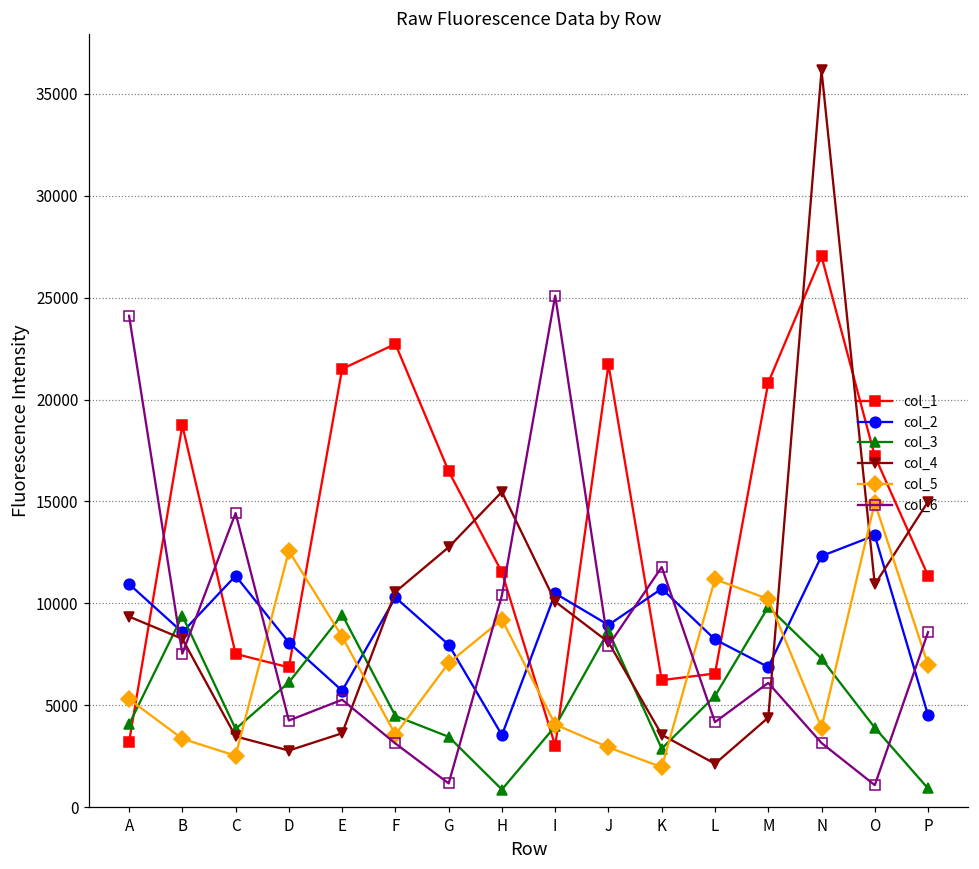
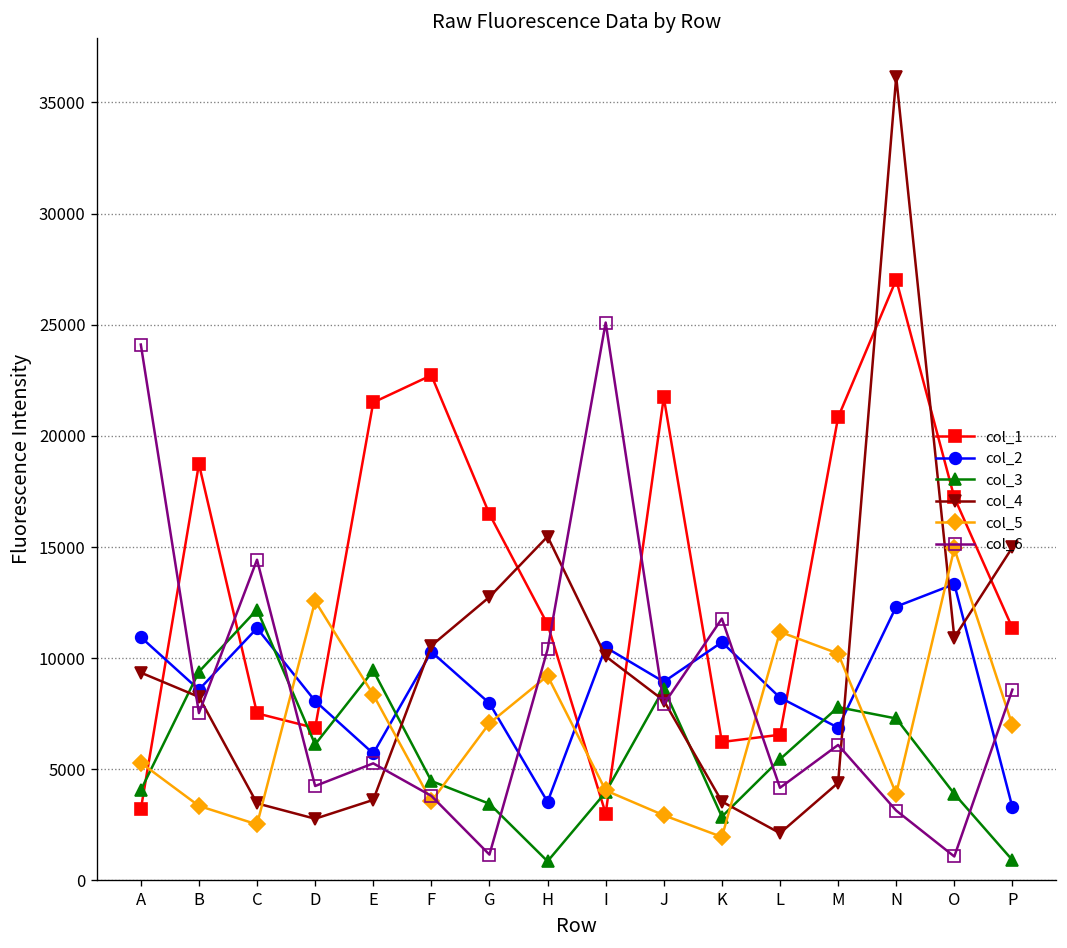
  {
    "col_1": {
      "A": 3200,
      "B": 18700,
      "C": 7500,
      "D": 6900,
      "E": 21500,
      "F": 22700,
      "G": 16500,
      "H": 11500,
      "I": 3000,
      "J": 21700,
      "K": 6200,
      "L": 6600,
      "M": 20800,
      "N": 27000,
      "O": 17200,
      "P": 11400
    },
    "col_2": {
      "A": 10900,
      "B": 8600,
      "C": 11300,
      "D": 8100,
      "E": 5700,
      "F": 10300,
      "G": 8000,
      "H": 3500,
      "I": 10500,
      "J": 8900,
      "K": 10700,
      "L": 8200,
      "M": 6900,
      "N": 12300,
      "O": 13300,
-     "P": 4500
+     "P": 3300
    },
    "col_3": {
      "A": 4100,
      "B": 9400,
-     "C": 3800,
+     "C": 12200,
      "D": 6100,
      "E": 9400,
      "F": 4500,
      "G": 3400,
      "H": 900,
      "J": 8600,
      "K": 2900,
      "L": 5500,
-     "M": 9800,
+     "M": 7800,
      "N": 7300,
      "O": 3900,
      "P": 900
    },
    "col_4": {
      "A": 9300,
      "B": 8300,
      "C": 3500,
      "D": 2800,
      "E": 3600,
      "F": 10600,
      "G": 12800,
      "H": 15500,
      "I": 10100,
      "J": 8100,
      "K": 3600,
      "L": 2100,
      "M": 4400,
      "N": 36200,
      "O": 10900,
      "P": 15000
    },
    "col_5": {
      "A": 5300,
      "B": 3400,
      "C": 2500,
      "D": 12600,
      "E": 8400,
      "F": 3600,
      "G": 7100,
      "H": 9200,
      "J": 2900,
      "K": 2000,
      "L": 11200,
      "M": 10200,
      "N": 3900,
      "O": 14900,
      "P": 7000
    },
    "col_6": {
      "A": 24100,
      "B": 7500,
      "C": 14400,
      "D": 4200,
      "E": 5300,
-     "F": 3100,
+     "F": 3800,
      "G": 1200,
      "H": 10400,
      "I": 25100,
      "J": 7900,
      "K": 11800,
      "L": 4200,
      "M": 6100,
      "N": 3100,
      "O": 1100,
      "P": 8600
    }
  }
